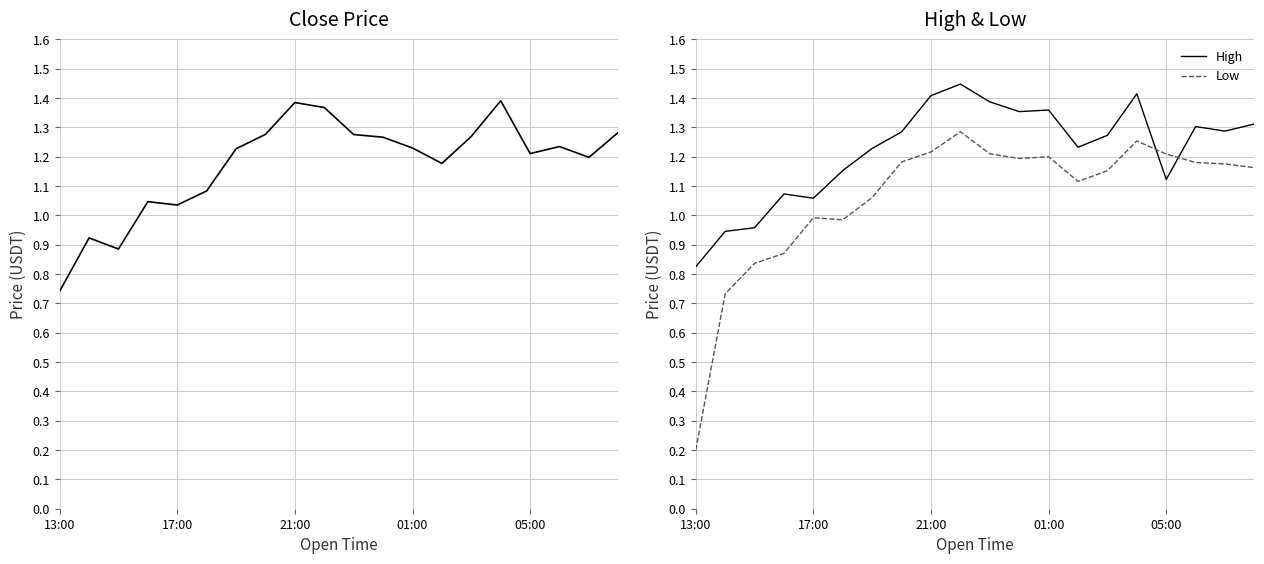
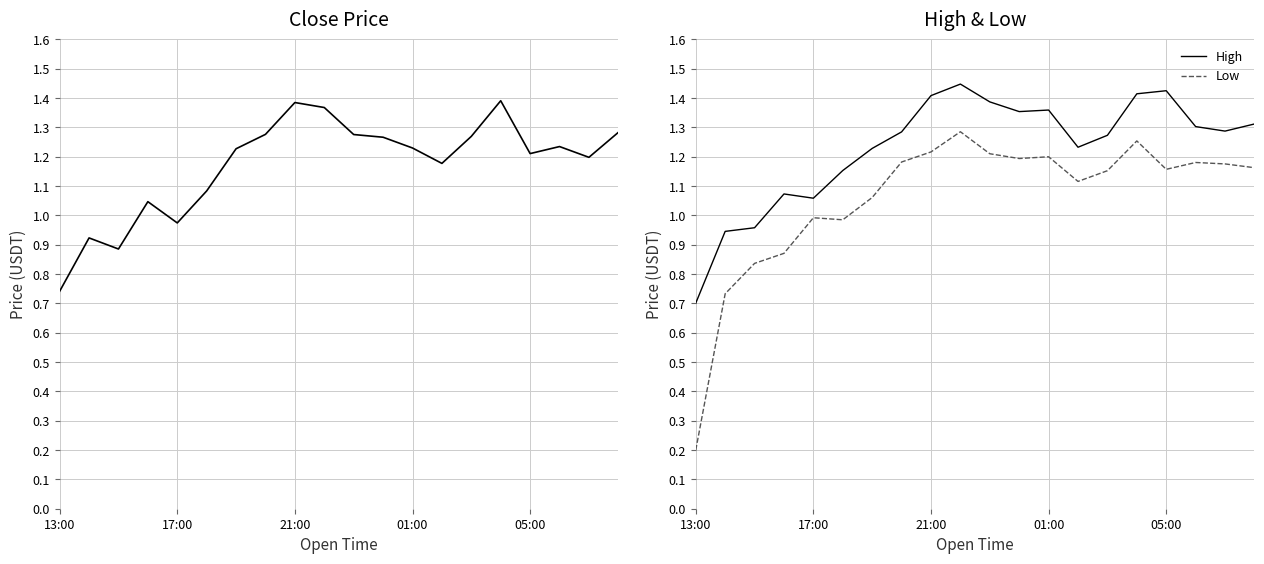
  {
    "Close Price": {
      "13:00": 0.74,
-     "17:00": 1.04,
+     "17:00": 0.97,
      "21:00": 1.38,
      "01:00": 1.23,
      "05:00": 1.21
    },
    "High & Low": {
      "High": {
-       "13:00": 0.83,
+       "13:00": 0.70,
        "17:00": 1.06,
        "21:00": 1.41,
        "01:00": 1.36,
-       "05:00": 1.12
+       "05:00": 1.43
      },
      "Low": {
        "13:00": 0.20,
        "17:00": 0.99,
        "21:00": 1.22,
        "01:00": 1.20,
-       "05:00": 1.21
+       "05:00": 1.16
      }
    }
  }
